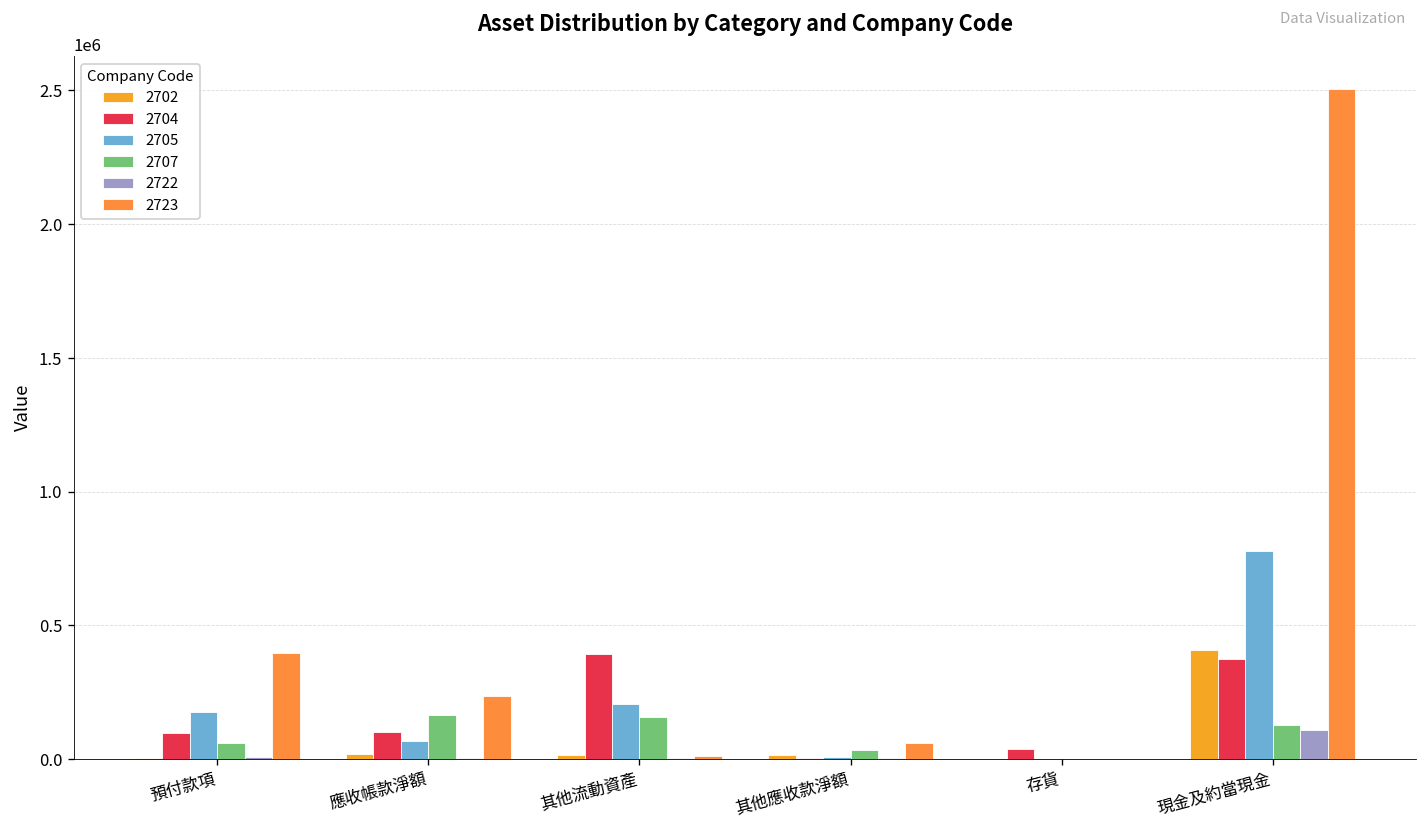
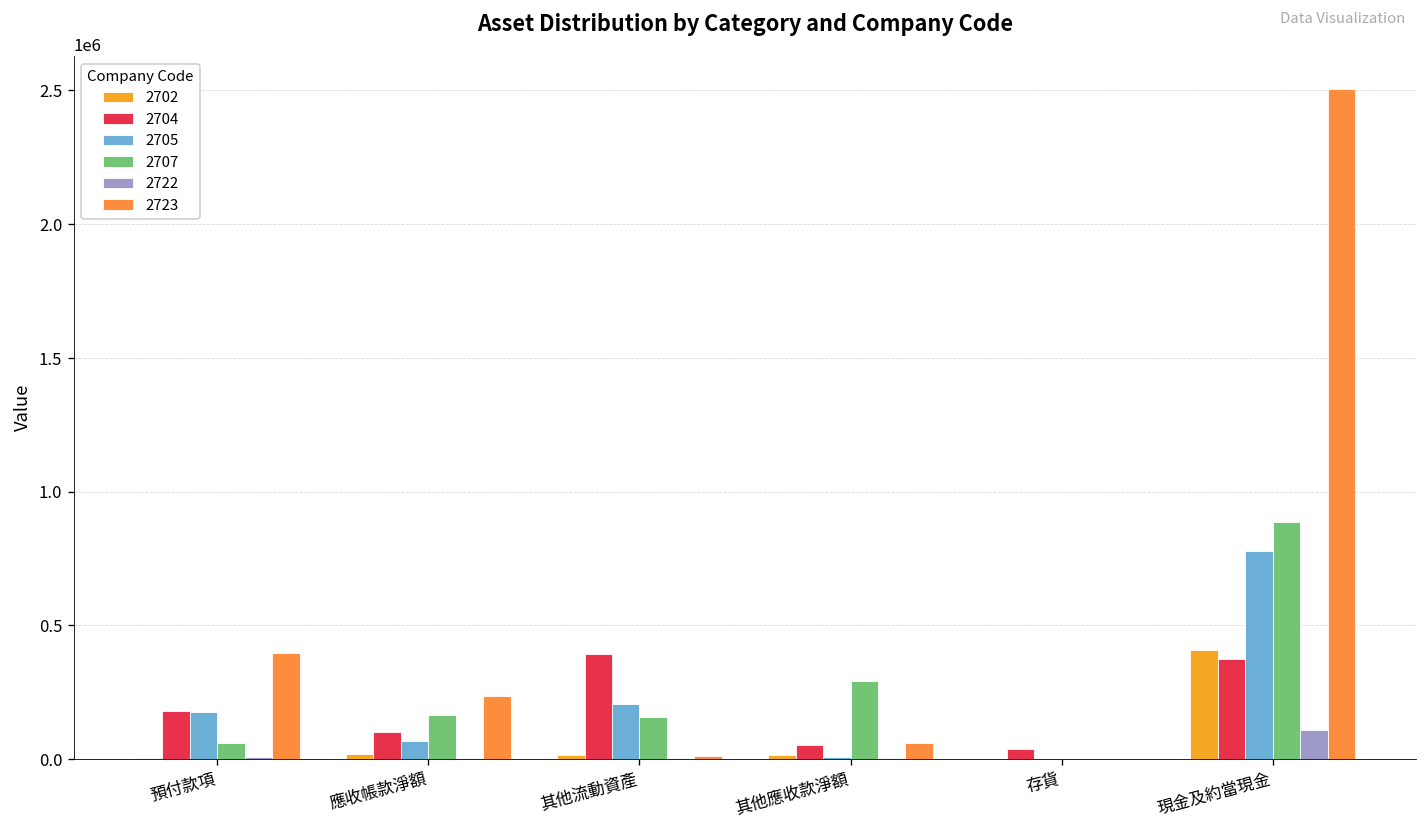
  {
    "2704": {
-     "預付款項": 100000,
+     "預付款項": 180000,
      "應收帳款淨額": 100000,
      "其他流動資產": 390000,
-     "其他應收款淨額": 0,
+     "其他應收款淨額": 50000,
      "存貨": 40000,
      "現金及約當現金": 370000
    },
    "2707": {
      "預付款項": 60000,
      "應收帳款淨額": 170000,
      "其他流動資產": 160000,
-     "其他應收款淨額": 30000,
+     "其他應收款淨額": 290000,
      "存貨": 0,
-     "現金及約當現金": 130000
+     "現金及約當現金": 890000
    }
  }
